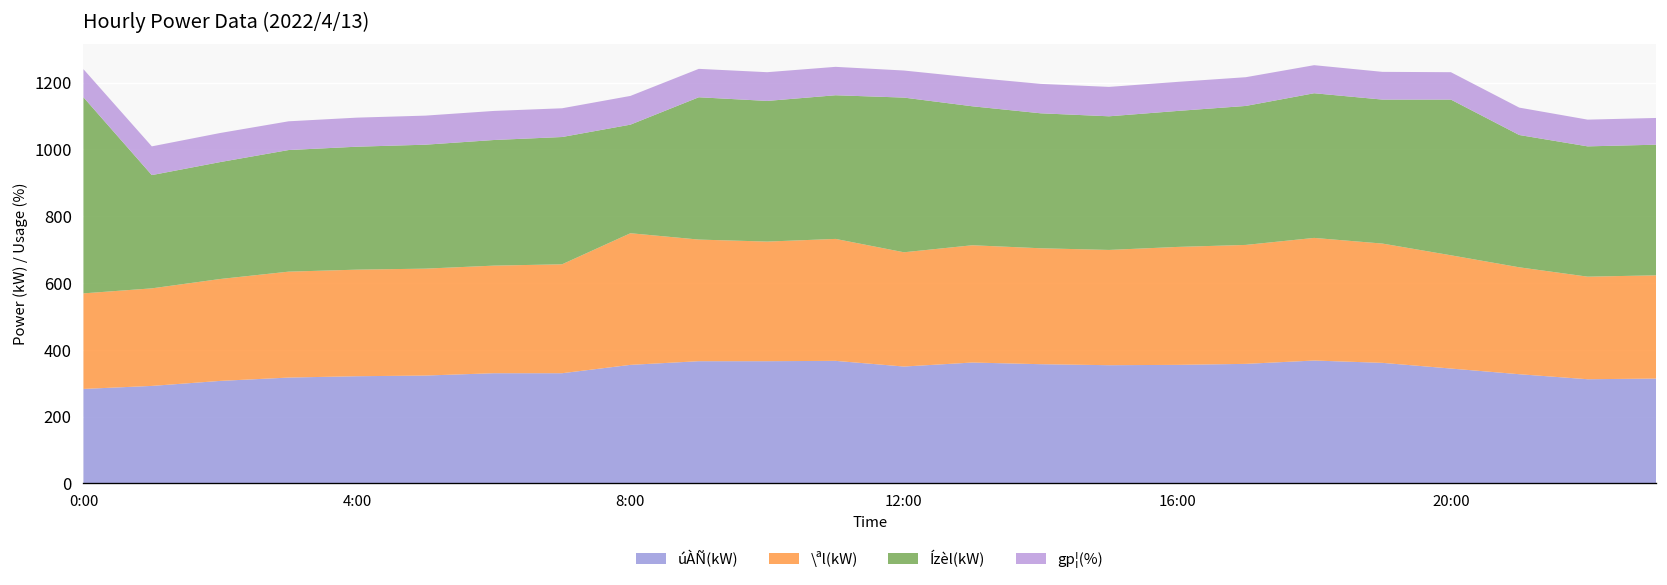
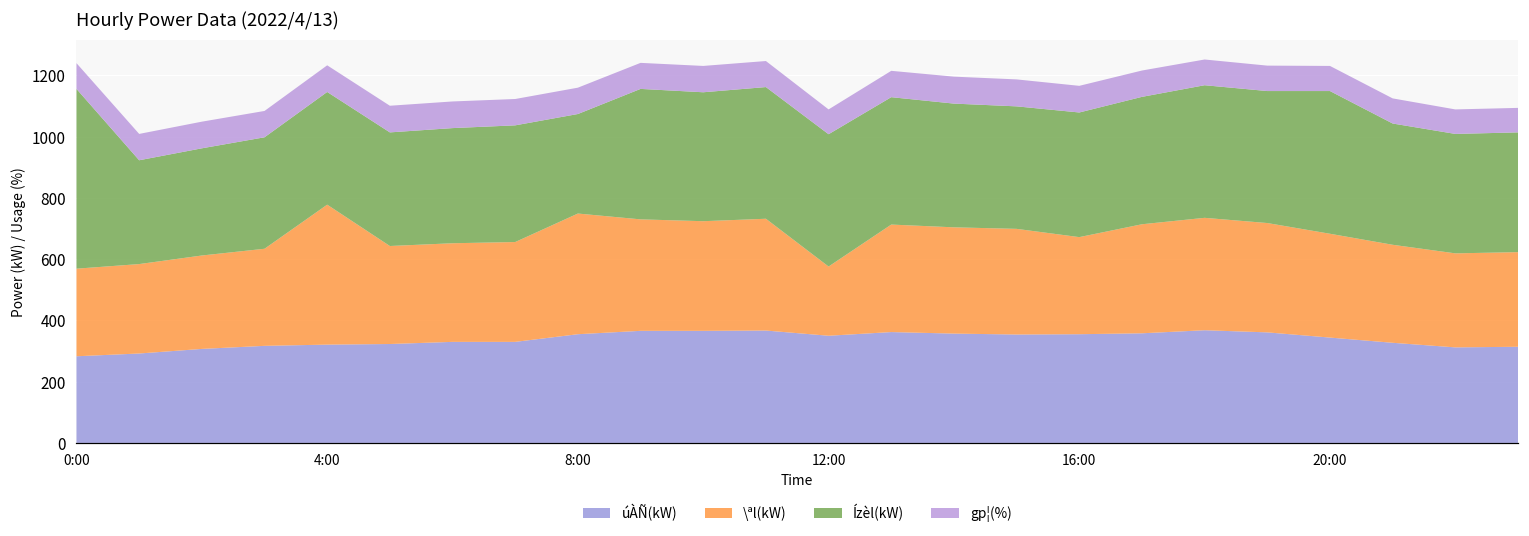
  {
    "\\ªl(kW)": {
      "0:00": 290,
-     "4:00": 320,
+     "4:00": 460,
      "8:00": 390,
-     "12:00": 340,
-     "16:00": 350,
+     "12:00": 230,
+     "16:00": 320,
      "20:00": 340
    },
    "Ízèl(kW)": {
      "0:00": 590,
      "4:00": 370,
      "8:00": 330,
-     "12:00": 460,
+     "12:00": 430,
      "16:00": 410,
      "20:00": 470
    }
  }
